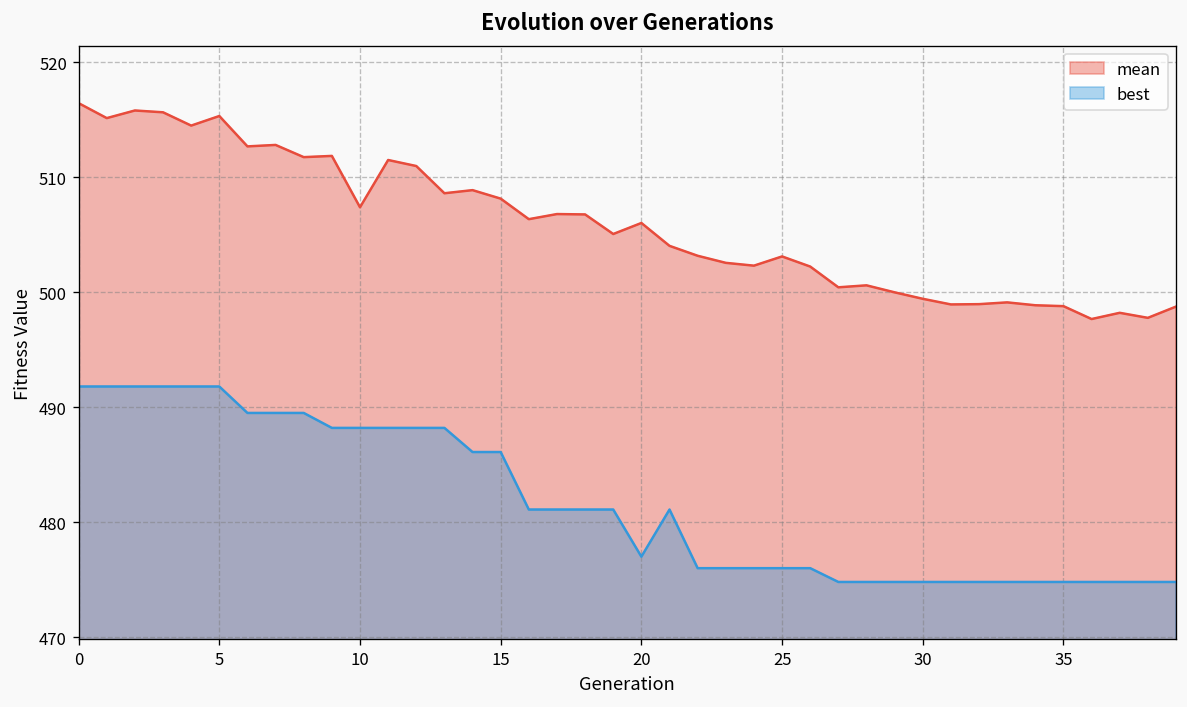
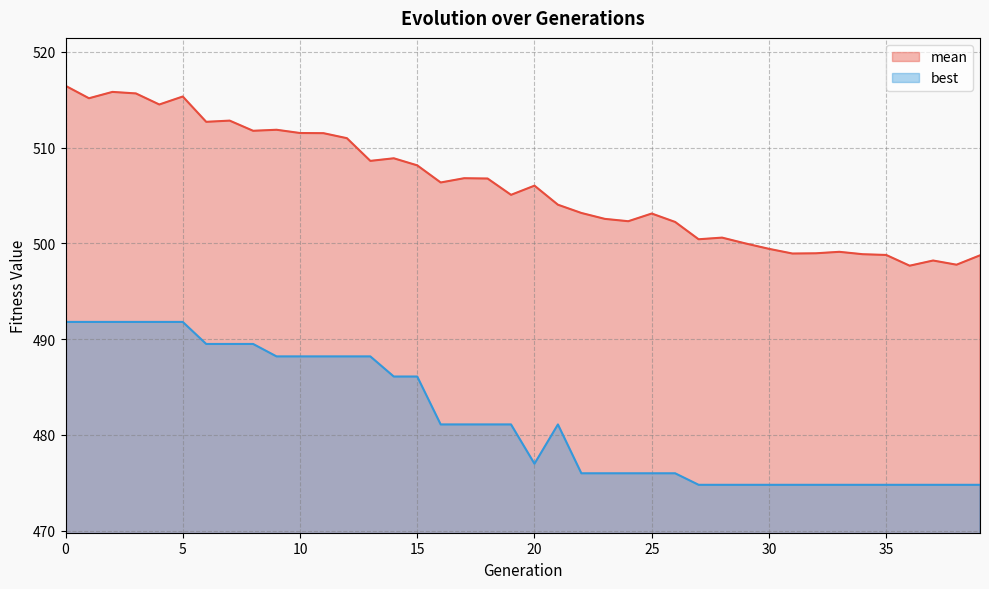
  {
    "mean": {
      "0": 516,
      "5": 515,
-     "10": 507,
+     "10": 512,
      "15": 508,
      "20": 506,
      "25": 503,
      "30": 499,
      "35": 499
    },
    "best": {
      "0": 492,
      "5": 492,
      "10": 488,
      "15": 486,
      "20": 477,
      "25": 476,
      "30": 475,
      "35": 475
    }
  }
